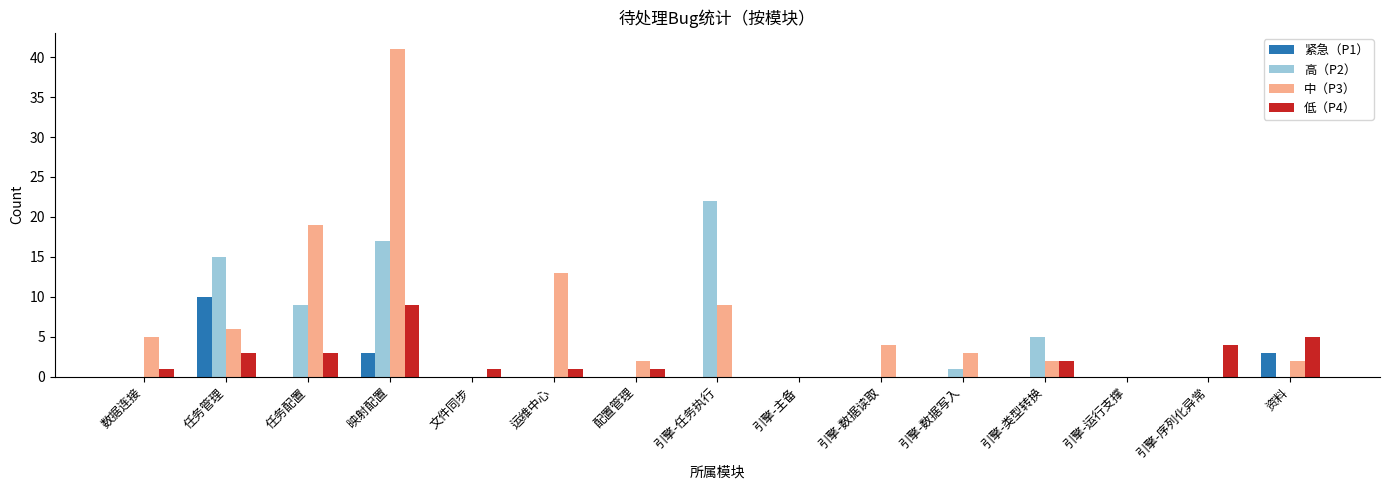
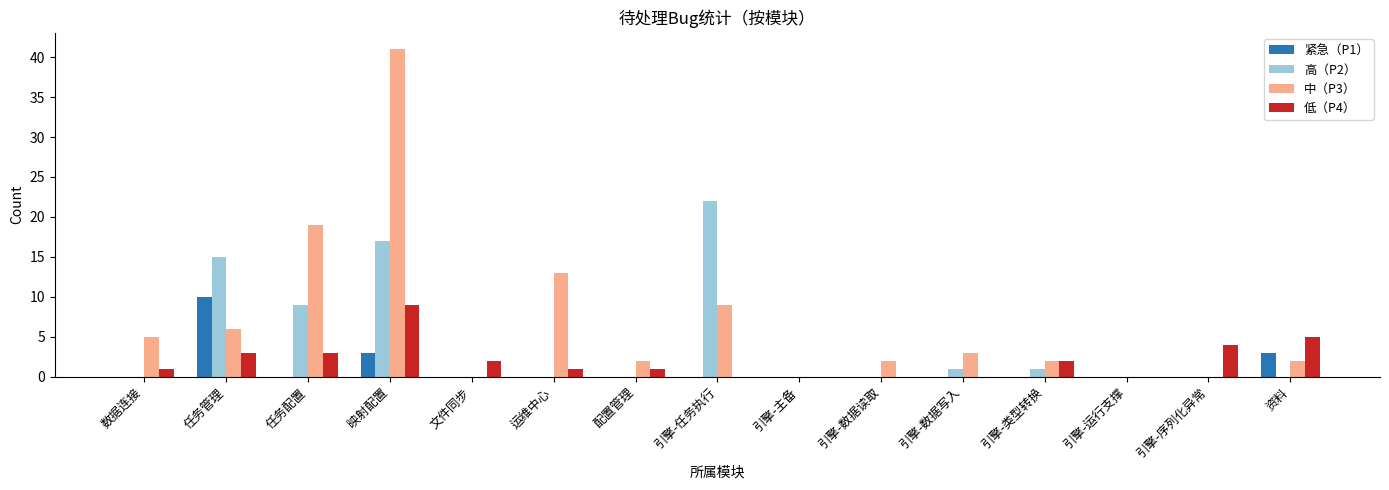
  {
    "紧急（P1）": {
      "数据连接": 0,
      "任务管理": 10,
      "任务配置": 0,
      "映射配置": 3,
      "文件同步": 0,
      "运维中心": 0,
      "配置管理": 0,
      "引擎-任务执行": 0,
      "引擎-主备": 0,
      "引擎-数据读取": 0,
      "引擎-数据写入": 0,
      "引擎-类型转换": 0,
      "引擎-运行支撑": 0,
      "引擎-序列化异常": 0,
      "资料": 3
    },
    "高（P2）": {
      "数据连接": 0,
      "任务管理": 15,
      "任务配置": 9,
      "映射配置": 17,
      "文件同步": 0,
      "运维中心": 0,
      "配置管理": 0,
      "引擎-任务执行": 22,
      "引擎-主备": 0,
      "引擎-数据读取": 0,
      "引擎-数据写入": 1,
-     "引擎-类型转换": 5,
+     "引擎-类型转换": 1,
      "引擎-运行支撑": 0,
      "引擎-序列化异常": 0,
      "资料": 0
    },
    "中（P3）": {
      "数据连接": 5,
      "任务管理": 6,
      "任务配置": 19,
      "映射配置": 41,
      "文件同步": 0,
      "运维中心": 13,
      "配置管理": 2,
      "引擎-任务执行": 9,
      "引擎-主备": 0,
-     "引擎-数据读取": 4,
+     "引擎-数据读取": 2,
      "引擎-数据写入": 3,
      "引擎-类型转换": 2,
      "引擎-运行支撑": 0,
      "引擎-序列化异常": 0,
      "资料": 2
    },
    "低（P4）": {
      "数据连接": 1,
      "任务管理": 3,
      "任务配置": 3,
      "映射配置": 9,
-     "文件同步": 1,
+     "文件同步": 2,
      "运维中心": 1,
      "配置管理": 1,
      "引擎-任务执行": 0,
      "引擎-主备": 0,
      "引擎-数据读取": 0,
      "引擎-数据写入": 0,
      "引擎-类型转换": 2,
      "引擎-运行支撑": 0,
      "引擎-序列化异常": 4,
      "资料": 5
    }
  }
